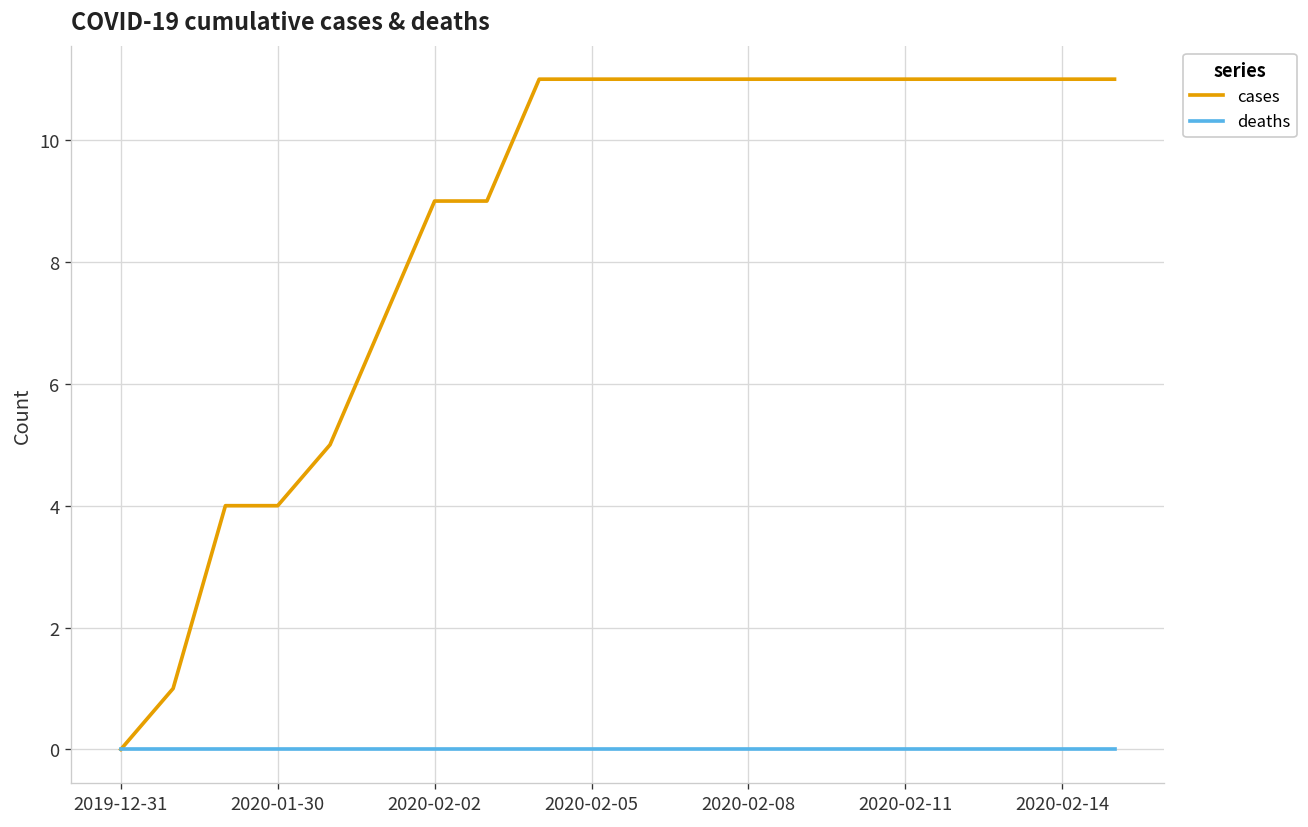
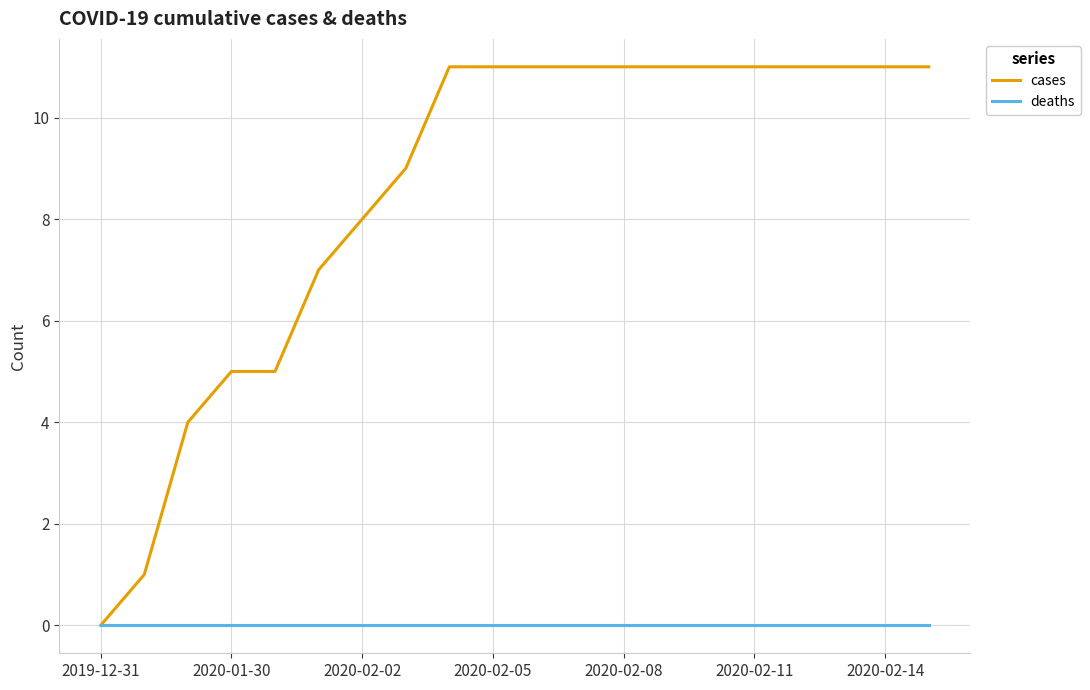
  {
    "cases": {
-     "2020-01-30": 4,
-     "2020-02-02": 9,
+     "2020-01-30": 5,
+     "2020-02-02": 8,
      "2020-02-05": 11,
      "2020-02-08": 11,
      "2020-02-11": 11,
      "2020-02-14": 11
    },
    "deaths": {
      "2020-01-30": 0,
      "2020-02-02": 0,
      "2020-02-05": 0,
      "2020-02-08": 0,
      "2020-02-11": 0,
      "2020-02-14": 0
    }
  }
